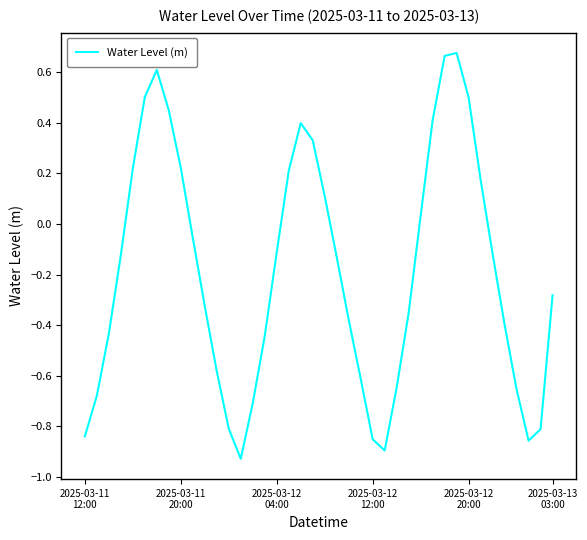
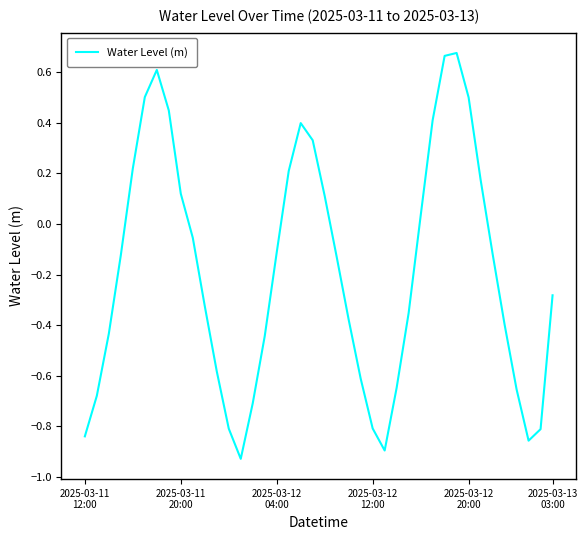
  {
    "2025-03-11 12:00": -0.84,
-   "2025-03-11 20:00": 0.22,
+   "2025-03-11 20:00": 0.12,
    "2025-03-12 04:00": -0.11,
-   "2025-03-12 12:00": -0.85,
+   "2025-03-12 12:00": -0.81,
    "2025-03-12 20:00": 0.50,
    "2025-03-13 03:00": -0.28
  }
